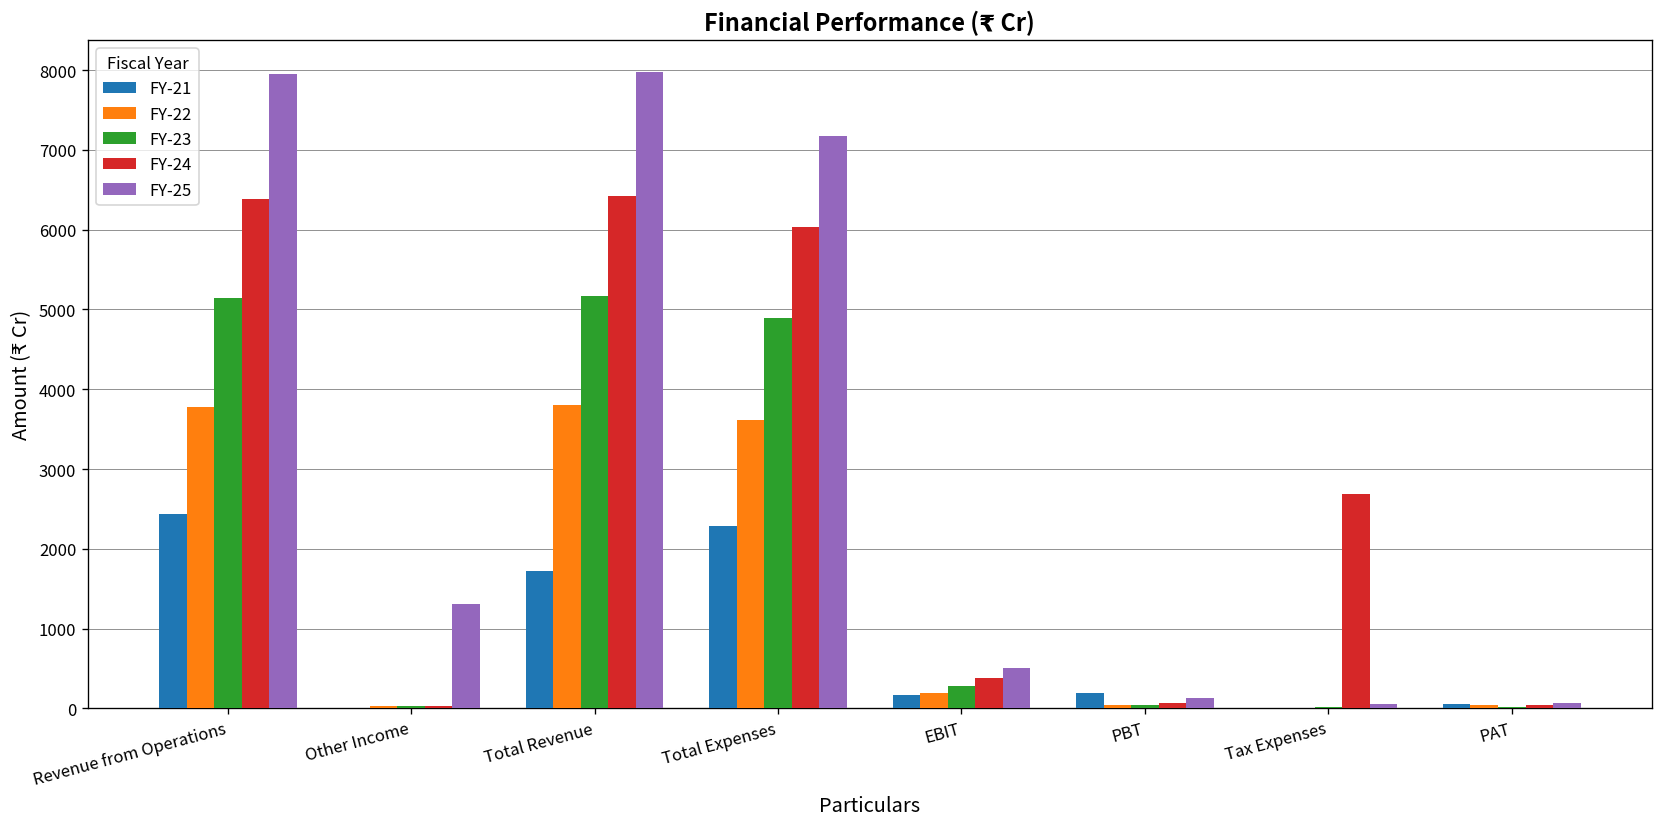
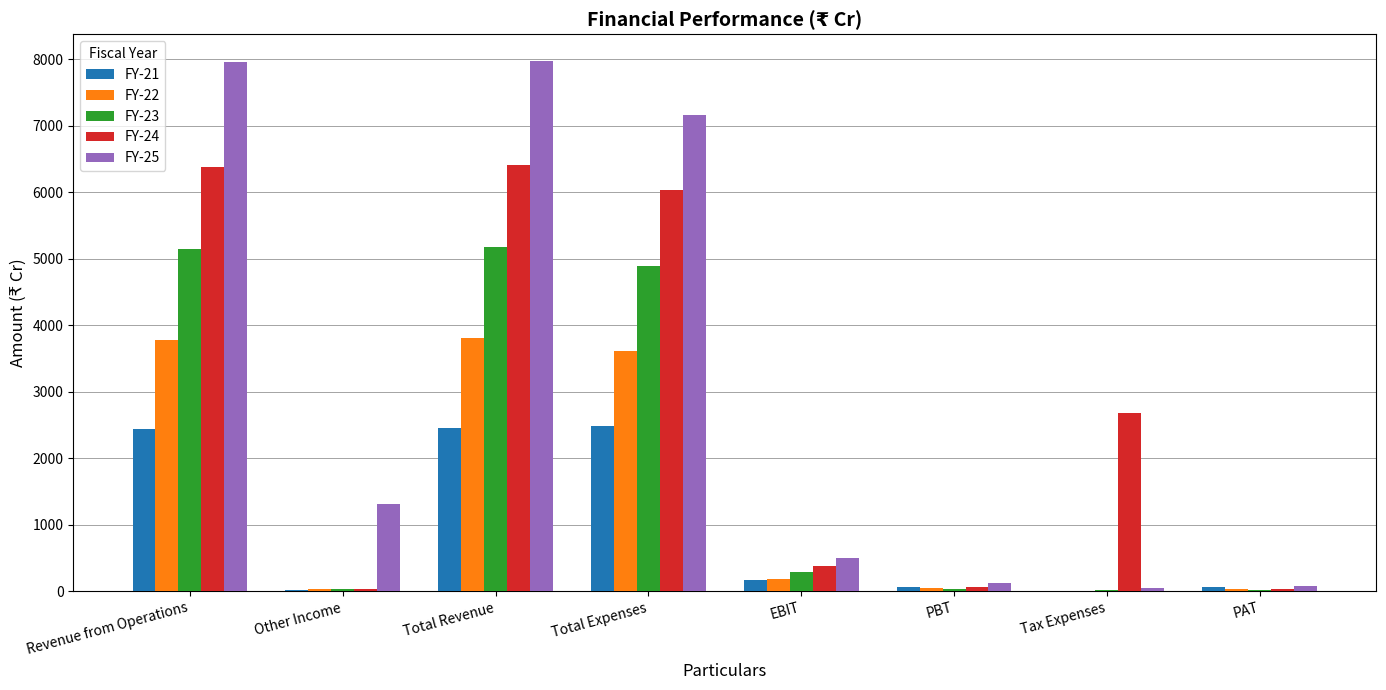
  {
    "FY-21": {
      "Revenue from Operations": 2400,
-     "Total Revenue": 1700,
-     "Total Expenses": 2300,
+     "Total Revenue": 2500,
+     "Total Expenses": 2500,
      "EBIT": 200,
-     "PBT": 200,
+     "PBT": 100,
      "PAT": 100
    },
    "FY-22": {
      "Revenue from Operations": 3800,
      "Total Revenue": 3800,
      "Total Expenses": 3600,
      "EBIT": 200,
      "PBT": 0,
      "PAT": 0
    },
    "FY-23": {
      "Revenue from Operations": 5100,
      "Total Revenue": 5200,
      "Total Expenses": 4900,
      "EBIT": 300,
      "PBT": 0
    },
    "FY-24": {
      "Revenue from Operations": 6400,
      "Total Revenue": 6400,
      "Total Expenses": 6000,
      "EBIT": 400,
      "PBT": 100,
      "Tax Expenses": 2700,
      "PAT": 0
    },
    "FY-25": {
      "Revenue from Operations": 8000,
      "Other Income": 1300,
      "Total Revenue": 8000,
      "Total Expenses": 7200,
      "EBIT": 500,
      "PBT": 100,
      "Tax Expenses": 100,
      "PAT": 100
    }
  }
